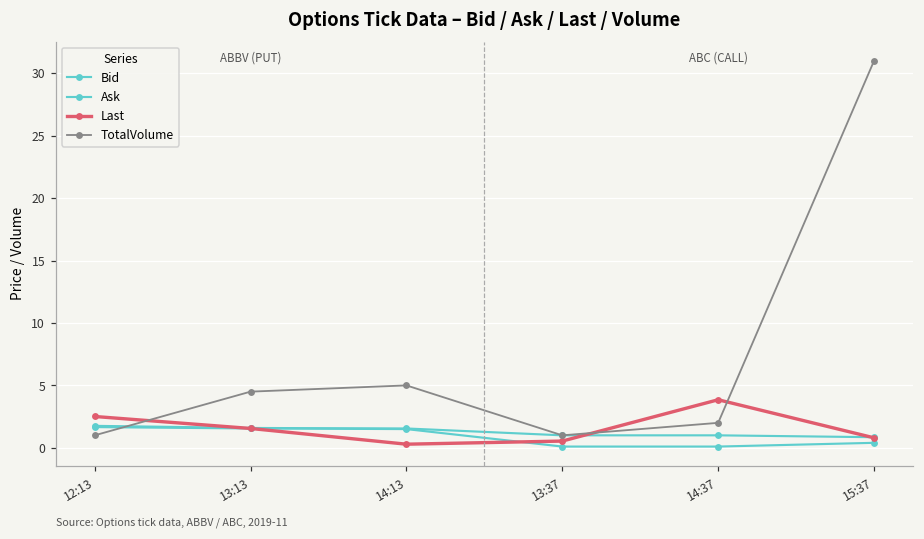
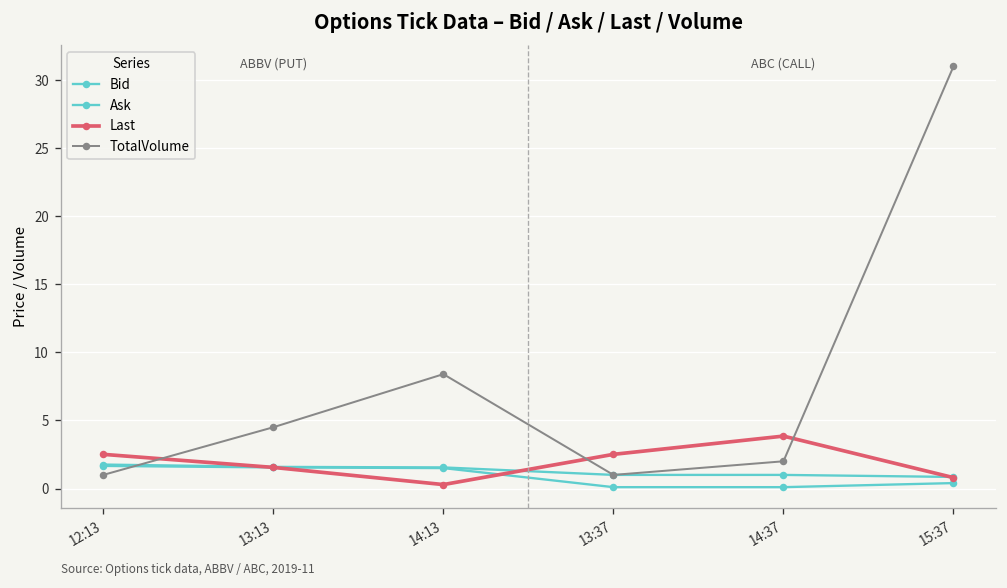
  {
    "Last": {
      "12:13": 2.5,
      "14:13": 0.3,
-     "13:37": 0.5,
+     "13:37": 2.5,
      "14:37": 3.9
    },
    "TotalVolume": {
      "12:13": 1.0,
      "13:13": 4.5,
-     "14:13": 5.0,
+     "14:13": 8.4,
      "14:37": 2.0,
      "15:37": 31.0
    }
  }
